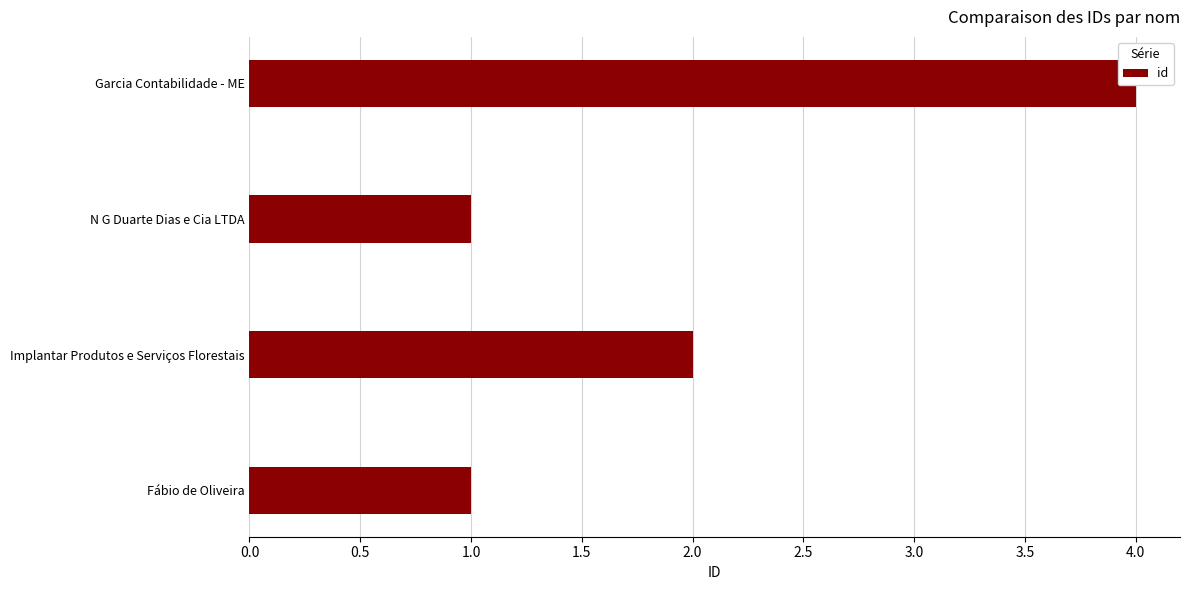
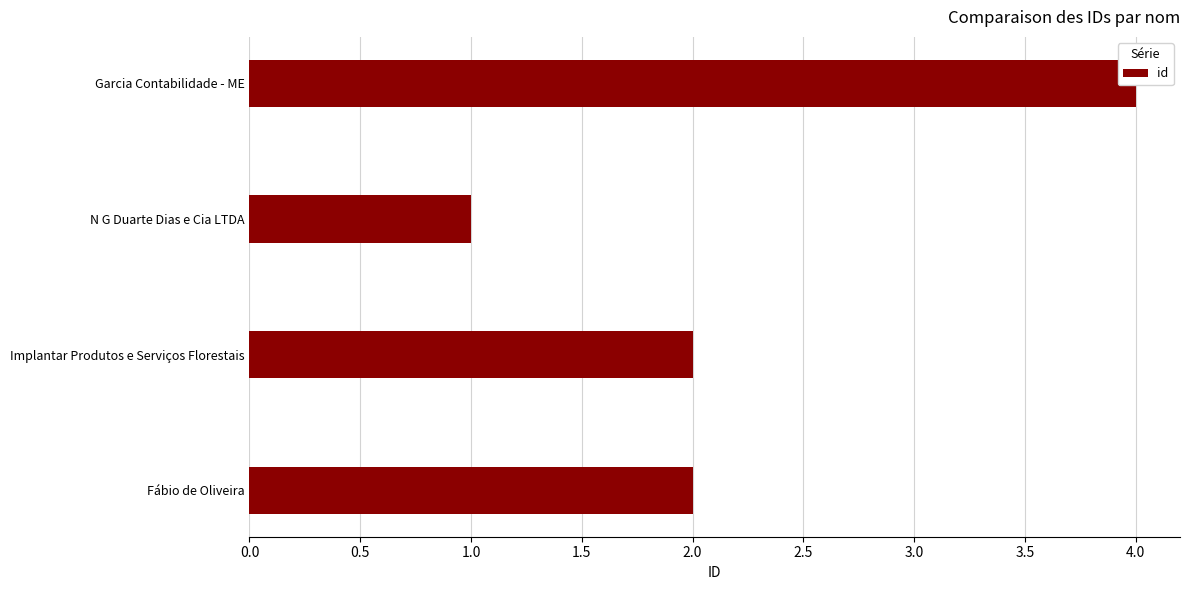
  {
    "N G Duarte Dias e Cia LTDA": 1,
    "Implantar Produtos e Serviços Florestais": 2,
-   "Fábio de Oliveira": 1
+   "Fábio de Oliveira": 2
  }
